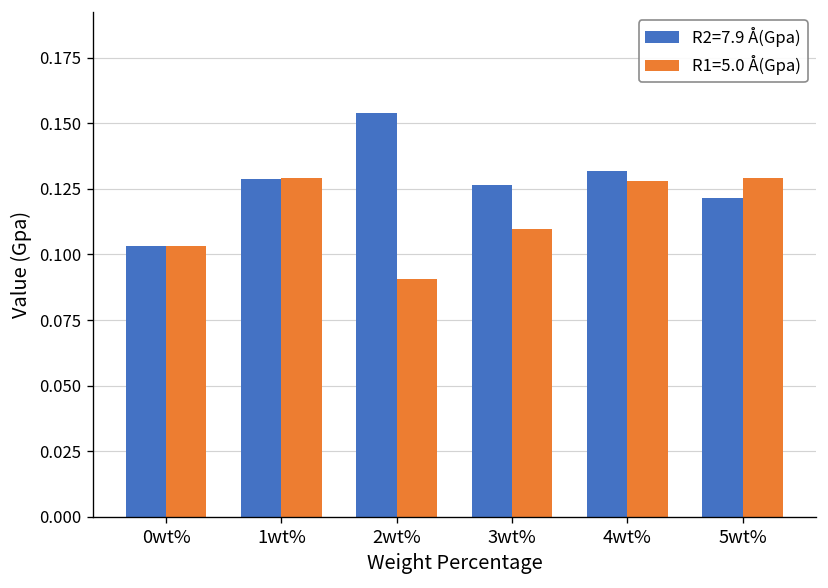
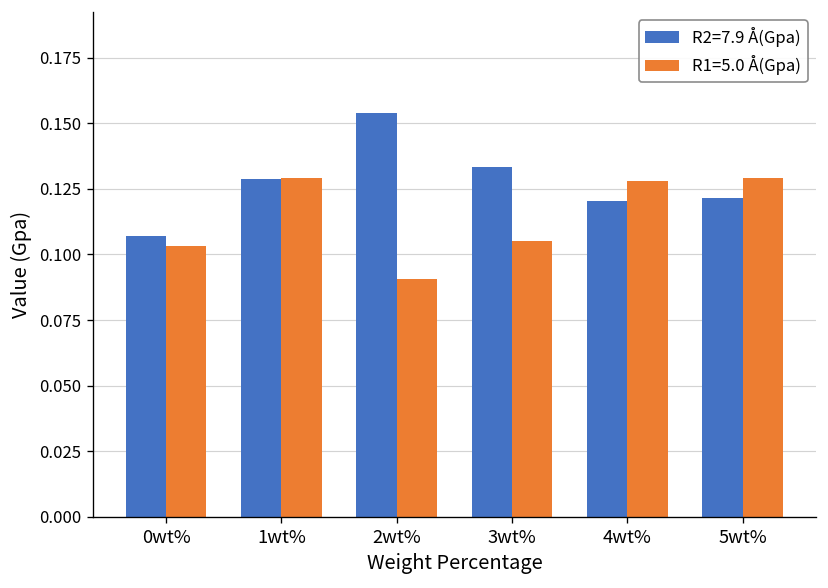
  {
    "R2=7.9 Å(Gpa)": {
-     "0wt%": 0.103,
+     "0wt%": 0.107,
      "1wt%": 0.129,
      "2wt%": 0.154,
-     "3wt%": 0.127,
-     "4wt%": 0.132,
+     "3wt%": 0.133,
+     "4wt%": 0.120,
      "5wt%": 0.122
    },
    "R1=5.0 Å(Gpa)": {
      "0wt%": 0.103,
      "1wt%": 0.129,
      "2wt%": 0.091,
-     "3wt%": 0.110,
+     "3wt%": 0.105,
      "4wt%": 0.128,
      "5wt%": 0.129
    }
  }
